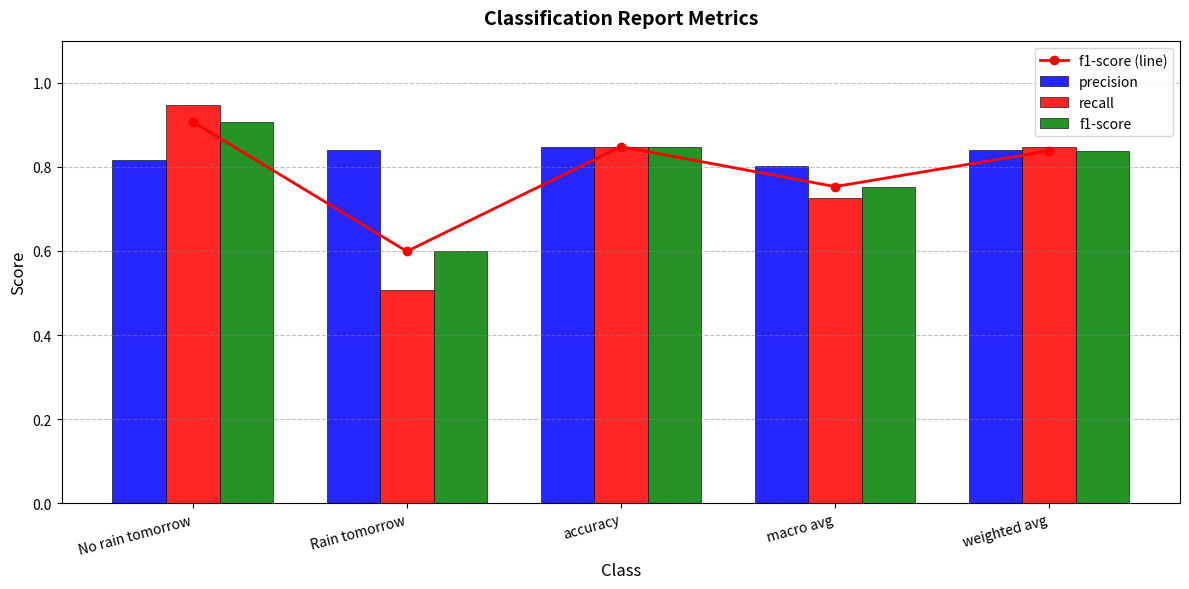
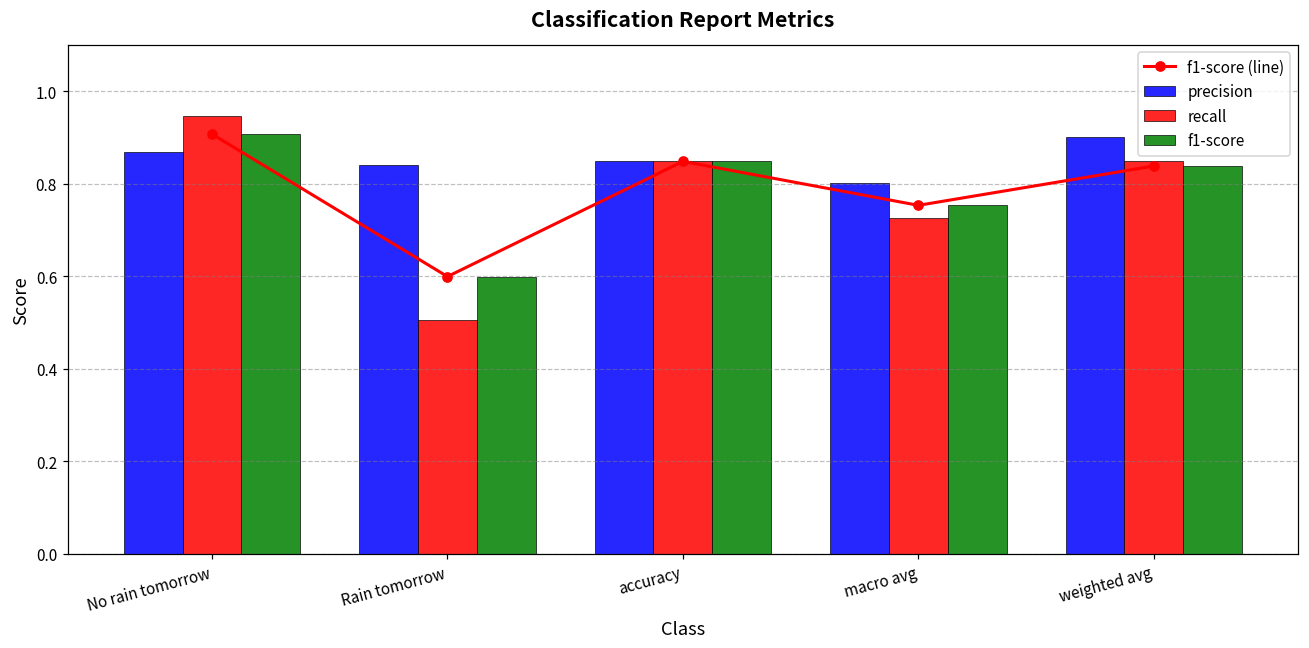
  {
    "precision": {
-     "No rain tomorrow": 0.82,
+     "No rain tomorrow": 0.87,
      "Rain tomorrow": 0.84,
      "accuracy": 0.85,
      "macro avg": 0.80,
-     "weighted avg": 0.84
+     "weighted avg": 0.90
    },
    "f1-score": {
      "No rain tomorrow": 0.91,
      "Rain tomorrow": 0.60,
      "accuracy": 0.85,
      "macro avg": 0.75,
      "weighted avg": 0.84
    }
  }
